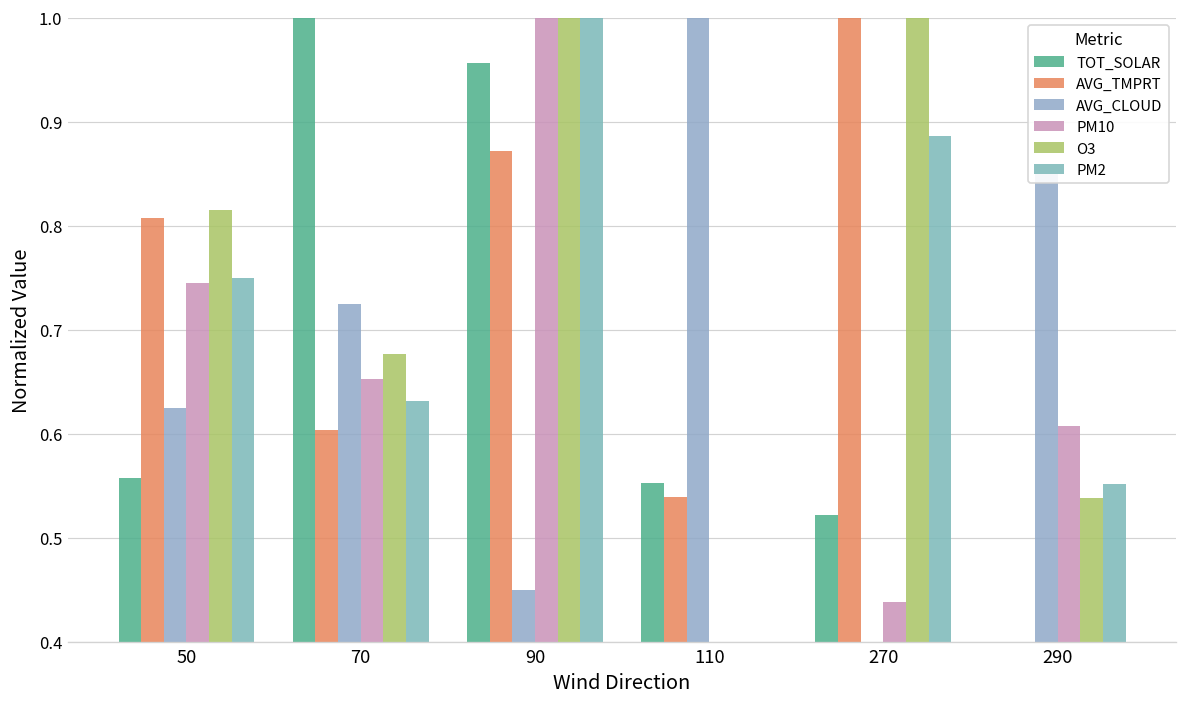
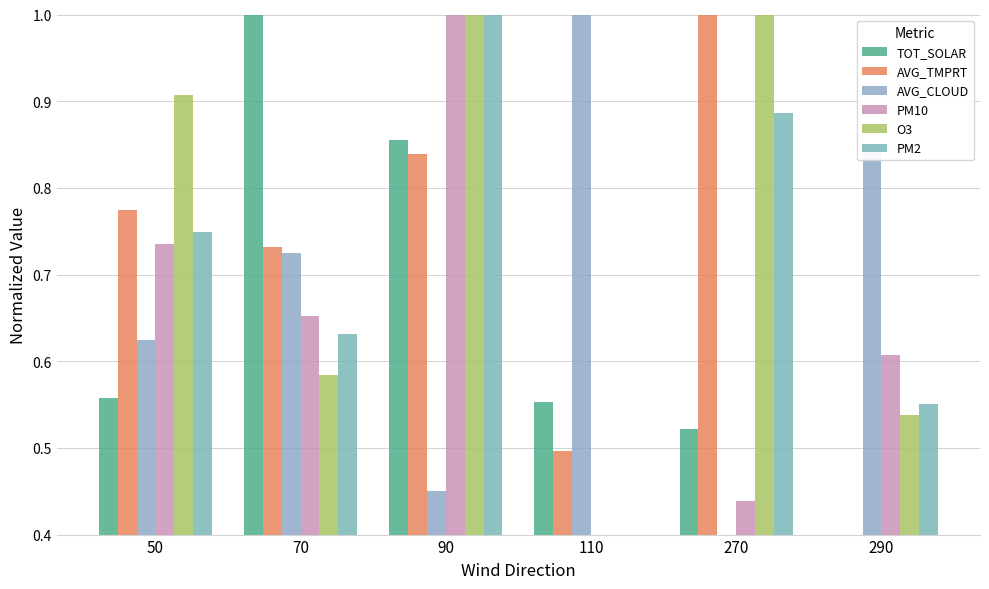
  {
    "TOT_SOLAR": {
      "50": 0.56,
      "70": 1.00,
-     "90": 0.96,
+     "90": 0.86,
      "110": 0.55,
      "270": 0.52,
      "290": 0.40
    },
    "AVG_TMPRT": {
-     "50": 0.81,
-     "70": 0.60,
-     "90": 0.87,
-     "110": 0.54,
+     "50": 0.77,
+     "70": 0.73,
+     "90": 0.84,
+     "110": 0.50,
      "270": 1.00,
      "290": 0.40
    },
    "PM10": {
-     "50": 0.745,
+     "50": 0.735,
      "70": 0.65,
      "90": 1.00,
      "110": 0.40,
      "270": 0.44,
      "290": 0.61
    },
    "O3": {
-     "50": 0.82,
-     "70": 0.68,
+     "50": 0.91,
+     "70": 0.58,
      "90": 1.00,
      "110": 0.40,
      "270": 1.00,
      "290": 0.54
    }
  }
